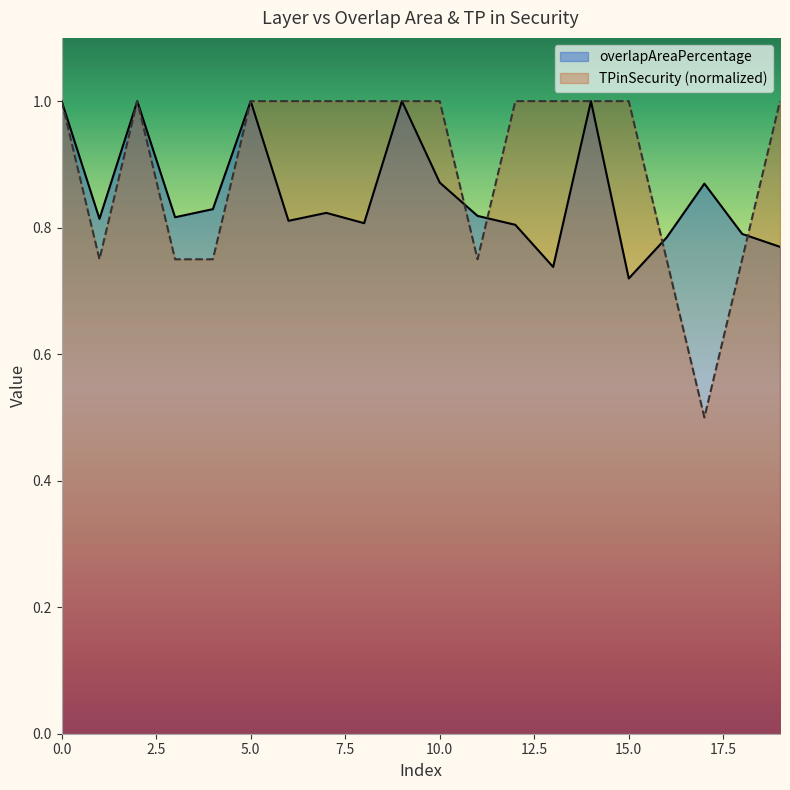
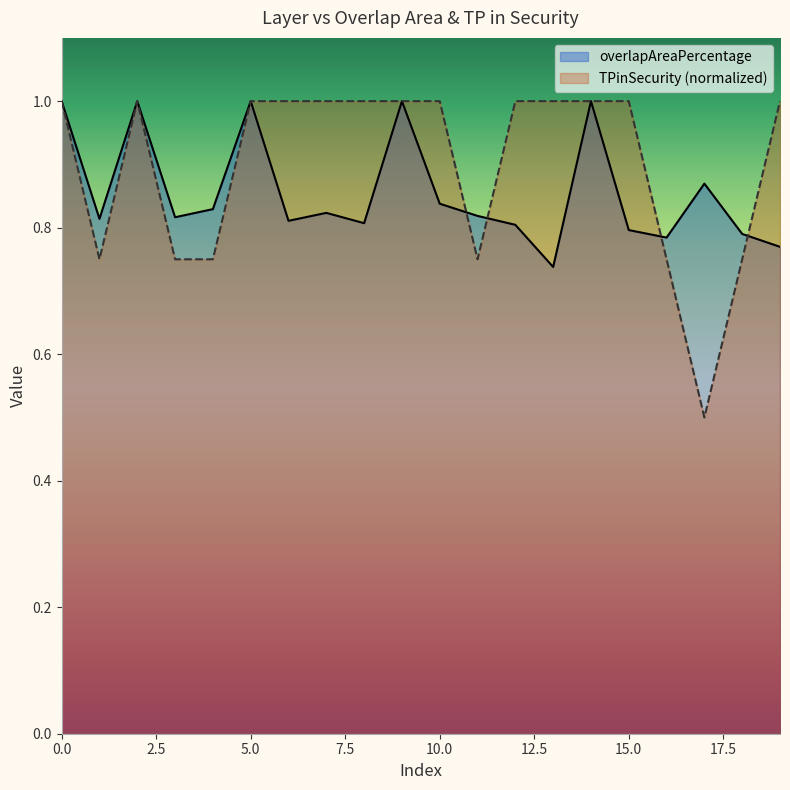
  {
    "overlapAreaPercentage": {
-     "10.0": 0.87,
-     "15.0": 0.72
+     "10.0": 0.84,
+     "15.0": 0.80
    },
    "TPinSecurity (normalized)": {
      "10.0": 1.00,
      "15.0": 1.00
    }
  }
